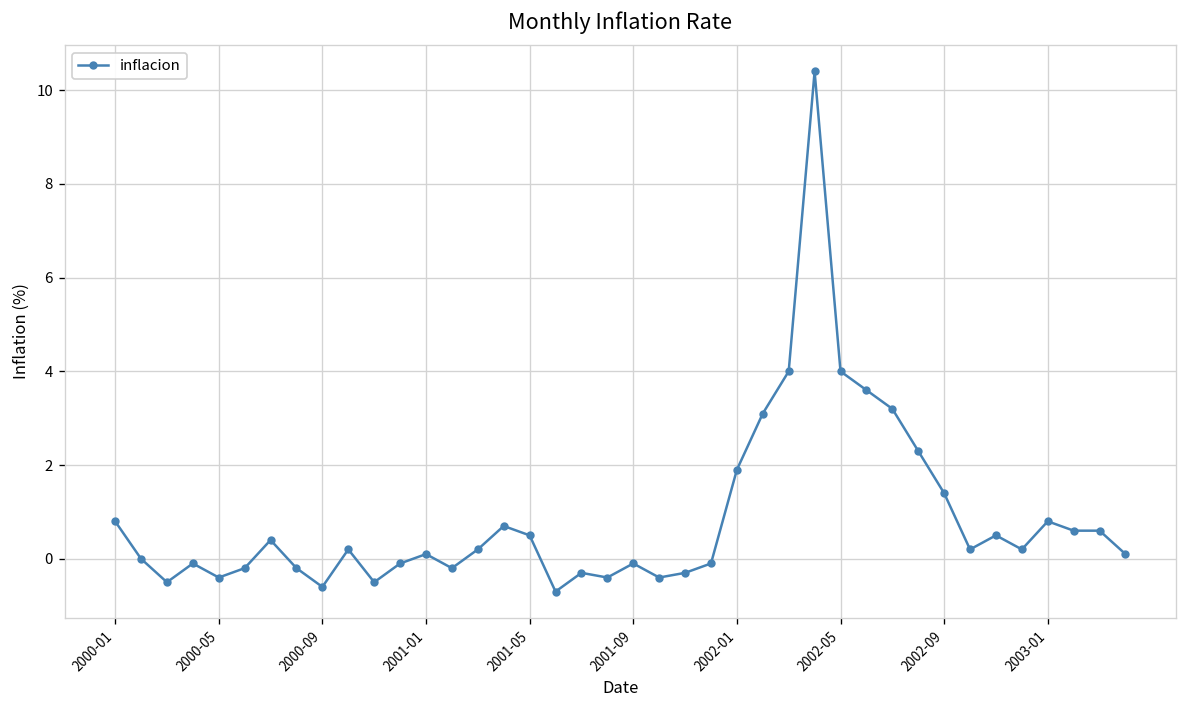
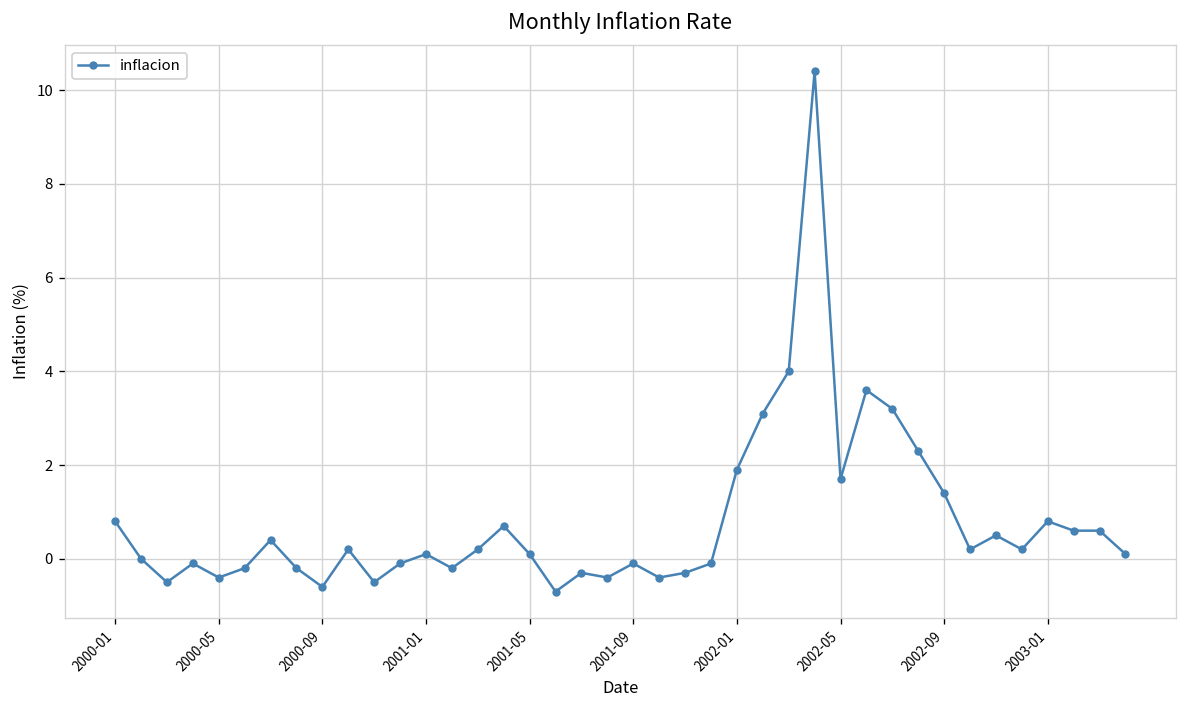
  {
    "2000-01": 0.8,
    "2000-05": -0.4,
    "2000-09": -0.6,
    "2001-01": 0.1,
-   "2001-05": 0.5,
+   "2001-05": 0.1,
    "2001-09": -0.1,
    "2002-01": 1.9,
-   "2002-05": 4.0,
+   "2002-05": 1.7,
    "2002-09": 1.4,
    "2003-01": 0.8
  }
